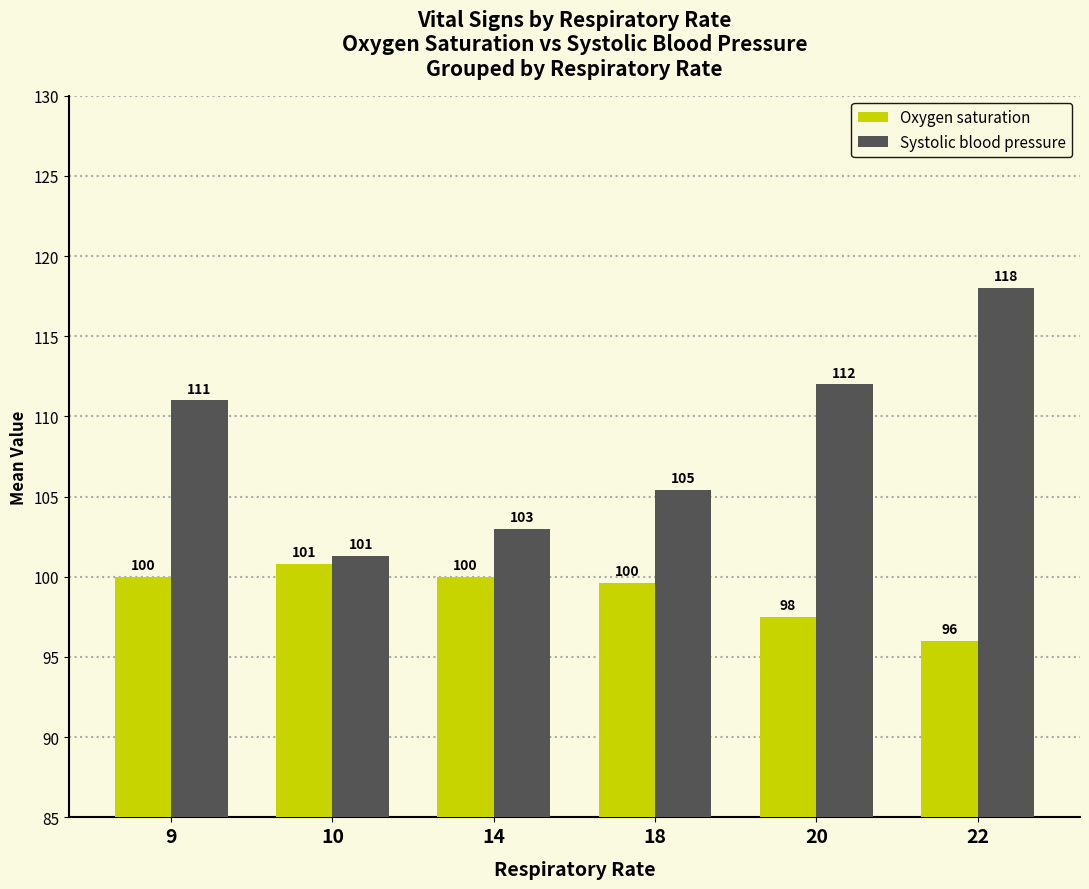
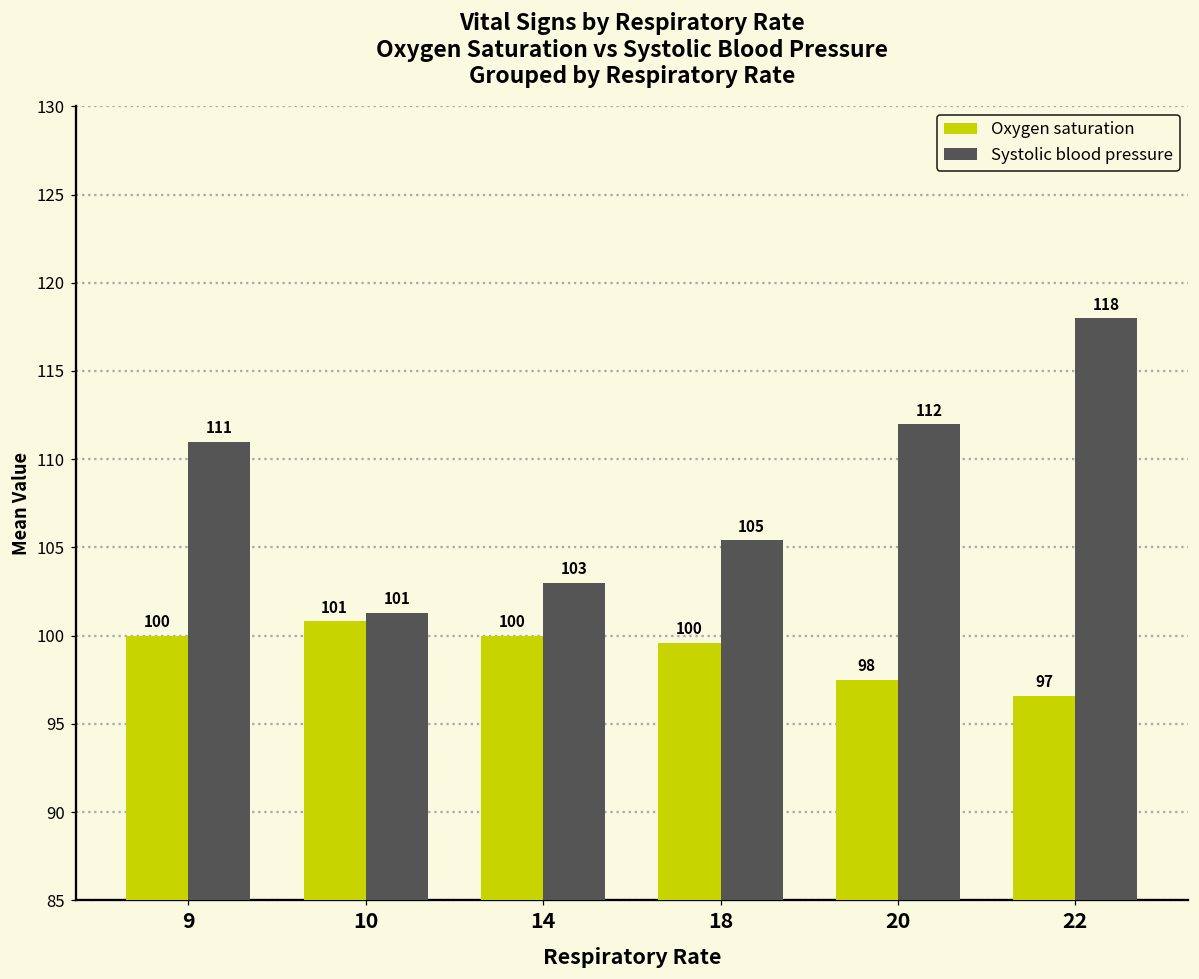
  {
    "Oxygen saturation": {
      "9": 100,
      "10": 101,
      "14": 100,
      "18": 100,
      "20": 98,
-     "22": 96
+     "22": 97
    },
    "Systolic blood pressure": {
      "9": 111,
      "10": 101,
      "14": 103,
      "18": 105,
      "20": 112,
      "22": 118
    }
  }
